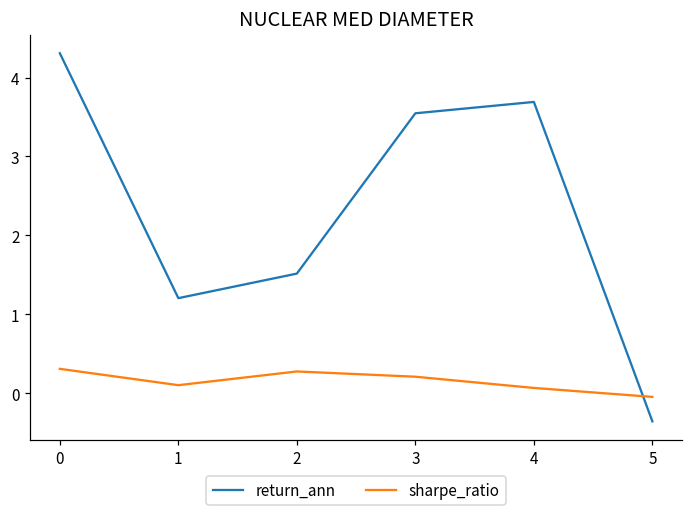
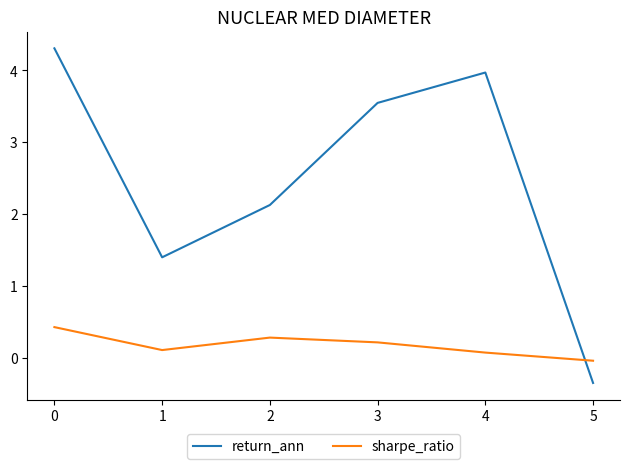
  {
    "return_ann": {
      "0": 4.3,
-     "1": 1.2,
-     "2": 1.5,
+     "1": 1.4,
+     "2": 2.1,
      "3": 3.5,
-     "4": 3.7,
+     "4": 4.0,
      "5": -0.4
    },
    "sharpe_ratio": {
-     "0": 0.3,
+     "0": 0.4,
      "1": 0.1,
      "2": 0.3,
      "3": 0.2,
      "4": 0.1,
      "5": 0.0
    }
  }
